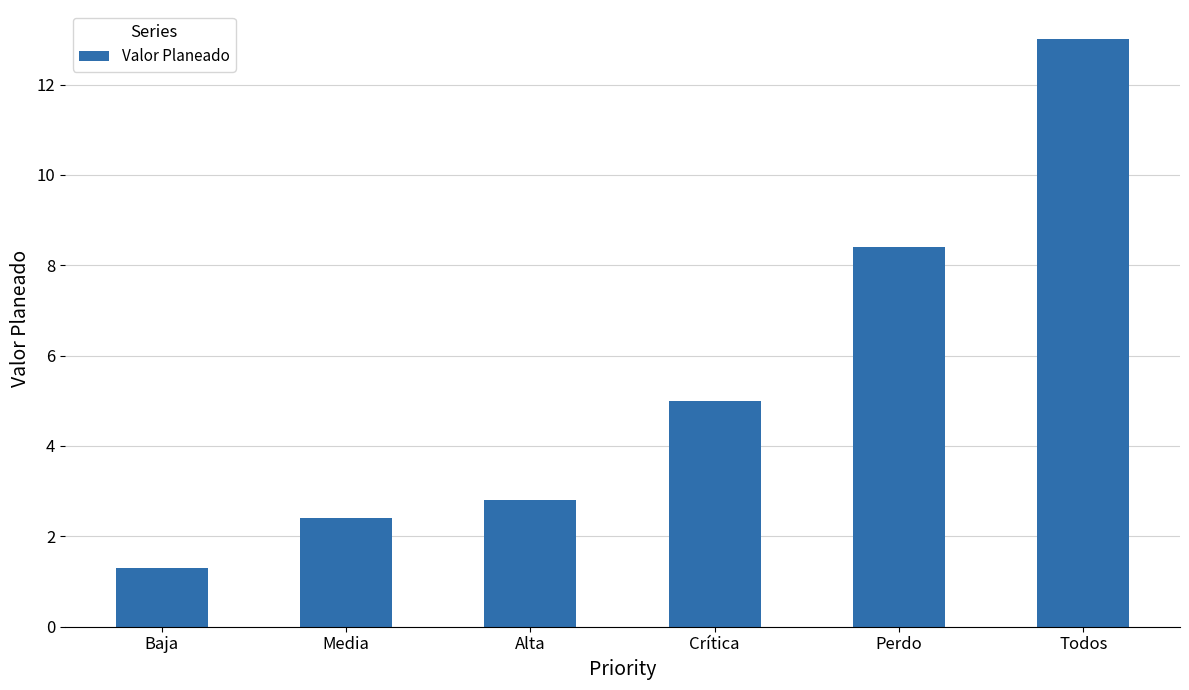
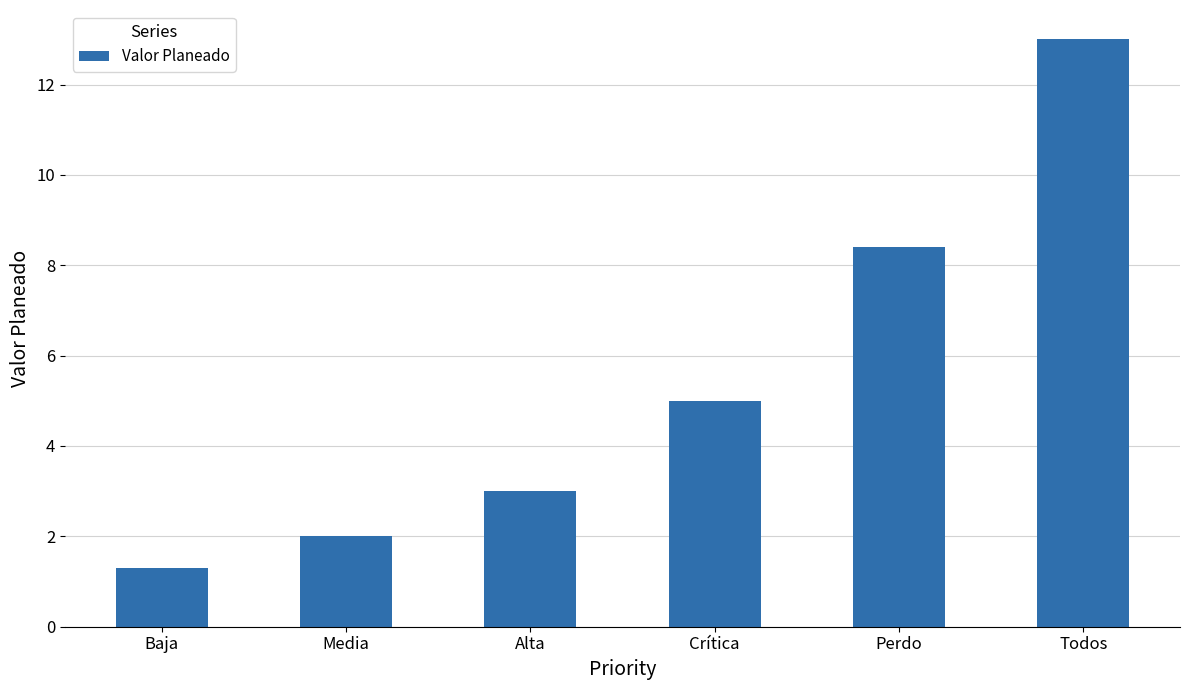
  {
    "Baja": 1.3,
-   "Media": 2.4,
-   "Alta": 2.8,
+   "Media": 2.0,
+   "Alta": 3.0,
    "Crítica": 5.0,
    "Perdo": 8.4,
    "Todos": 13.0
  }
